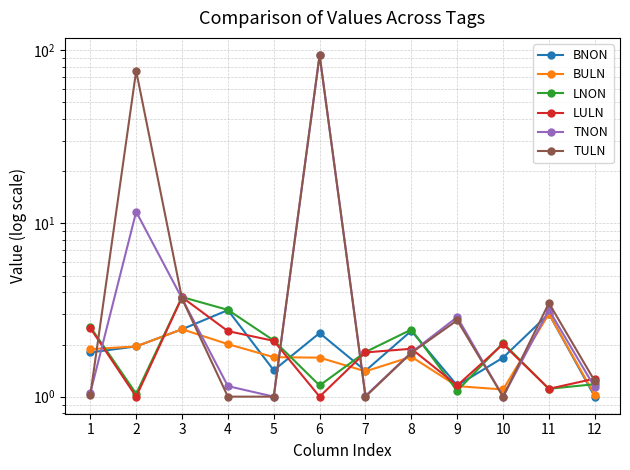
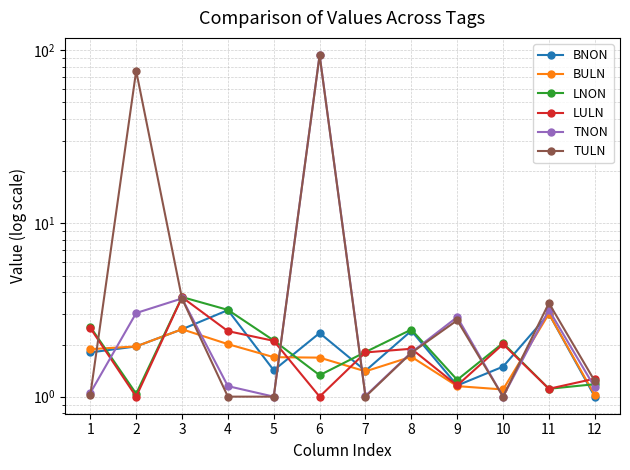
  {
    "BNON": {
      "1": 1.8,
      "5": 1.4,
      "6": 2.3,
-     "10": 1.7
+     "10": 1.5
    },
    "BULN": {
      "1": 1.9,
      "4": 2.0,
      "5": 1.7,
      "6": 1.7,
      "8": 1.7,
      "10": 1.1
    },
    "LNON": {
      "2": 1.0,
-     "6": 1.2,
-     "9": 1.1,
+     "6": 1.3,
+     "9": 1.3,
      "12": 1.2
    },
    "LULN": {
      "2": 1.0,
      "4": 2.4,
      "6": 1.0,
      "8": 1.9
    },
    "TNON": {
-     "2": 12,
+     "2": 3.0,
      "4": 1.2,
      "9": 2.9,
      "11": 3.2,
      "12": 1.1
    },
    "TULN": {
      "2": 80,
      "4": 1.0,
      "9": 2.8,
      "11": 3.5
    }
  }
